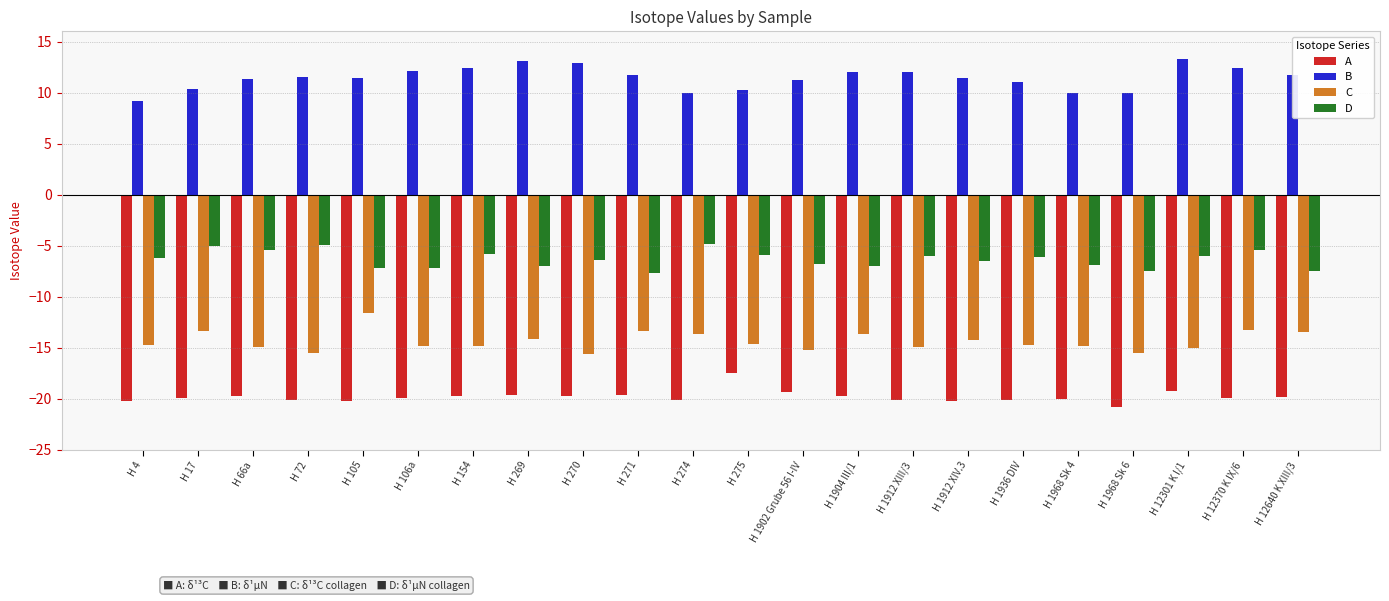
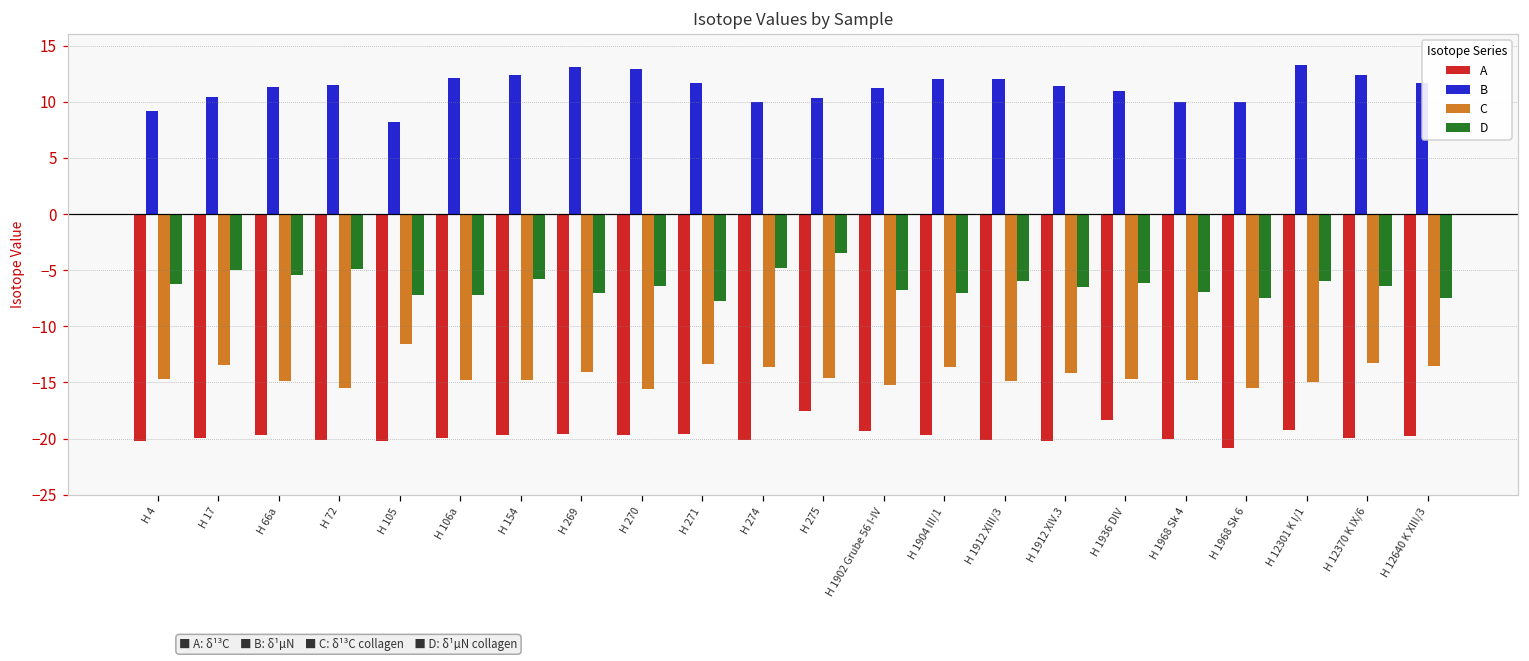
  {
    "A": {
      "H 4": -20.2,
      "H 17": -19.9,
      "H 66a": -19.7,
      "H 72": -20.1,
      "H 105": -20.2,
      "H 106a": -19.9,
      "H 154": -19.7,
      "H 269": -19.6,
      "H 270": -19.7,
      "H 271": -19.6,
      "H 274": -20.1,
      "H 275": -17.5,
      "H 1902 Grube 56 I-IV": -19.3,
      "H 1904 III/1": -19.7,
      "H 1912 XIII/3": -20.1,
      "H 1912 XIV.3": -20.2,
-     "H 1936 DIV": -20.1,
+     "H 1936 DIV": -18.4,
      "H 1968 Sk 4": -20.0,
      "H 1968 Sk 6": -20.8,
      "H 12301 K I/1": -19.2,
      "H 12370 K IX/6": -19.9,
      "H 12640 K XIII/3": -19.8
    },
    "B": {
      "H 4": 9.2,
      "H 17": 10.4,
      "H 66a": 11.3,
      "H 72": 11.5,
-     "H 105": 11.4,
+     "H 105": 8.2,
      "H 106a": 12.1,
      "H 154": 12.4,
      "H 269": 13.1,
      "H 270": 12.9,
      "H 271": 11.7,
      "H 274": 10.0,
      "H 275": 10.3,
      "H 1902 Grube 56 I-IV": 11.2,
      "H 1904 III/1": 12.0,
      "H 1912 XIII/3": 12.0,
      "H 1912 XIV.3": 11.4,
      "H 1936 DIV": 11.0,
      "H 1968 Sk 4": 10.0,
      "H 1968 Sk 6": 10.0,
      "H 12301 K I/1": 13.3,
      "H 12370 K IX/6": 12.4
    },
    "C": {
      "H 4": -14.7,
      "H 17": -13.4,
      "H 66a": -14.9,
      "H 72": -15.5,
      "H 105": -11.6,
      "H 106a": -14.8,
      "H 154": -14.8,
      "H 269": -14.1,
      "H 270": -15.6,
      "H 271": -13.4,
      "H 274": -13.6,
      "H 275": -14.6,
      "H 1902 Grube 56 I-IV": -15.2,
      "H 1904 III/1": -13.6,
      "H 1912 XIII/3": -14.9,
      "H 1912 XIV.3": -14.2,
      "H 1936 DIV": -14.7,
      "H 1968 Sk 4": -14.8,
      "H 1968 Sk 6": -15.5,
      "H 12301 K I/1": -15.0,
      "H 12370 K IX/6": -13.3,
      "H 12640 K XIII/3": -13.5
    },
    "D": {
      "H 4": -6.2,
      "H 17": -5.0,
      "H 66a": -5.4,
      "H 72": -4.9,
      "H 105": -7.2,
      "H 106a": -7.2,
      "H 154": -5.8,
      "H 269": -7.0,
      "H 270": -6.4,
      "H 271": -7.7,
      "H 274": -4.8,
-     "H 275": -5.9,
+     "H 275": -3.5,
      "H 1902 Grube 56 I-IV": -6.8,
      "H 1904 III/1": -7.0,
      "H 1912 XIII/3": -6.0,
      "H 1912 XIV.3": -6.5,
      "H 1936 DIV": -6.1,
      "H 1968 Sk 4": -6.9,
      "H 1968 Sk 6": -7.5,
      "H 12301 K I/1": -6.0,
-     "H 12370 K IX/6": -5.4,
+     "H 12370 K IX/6": -6.4,
      "H 12640 K XIII/3": -7.5
    }
  }
